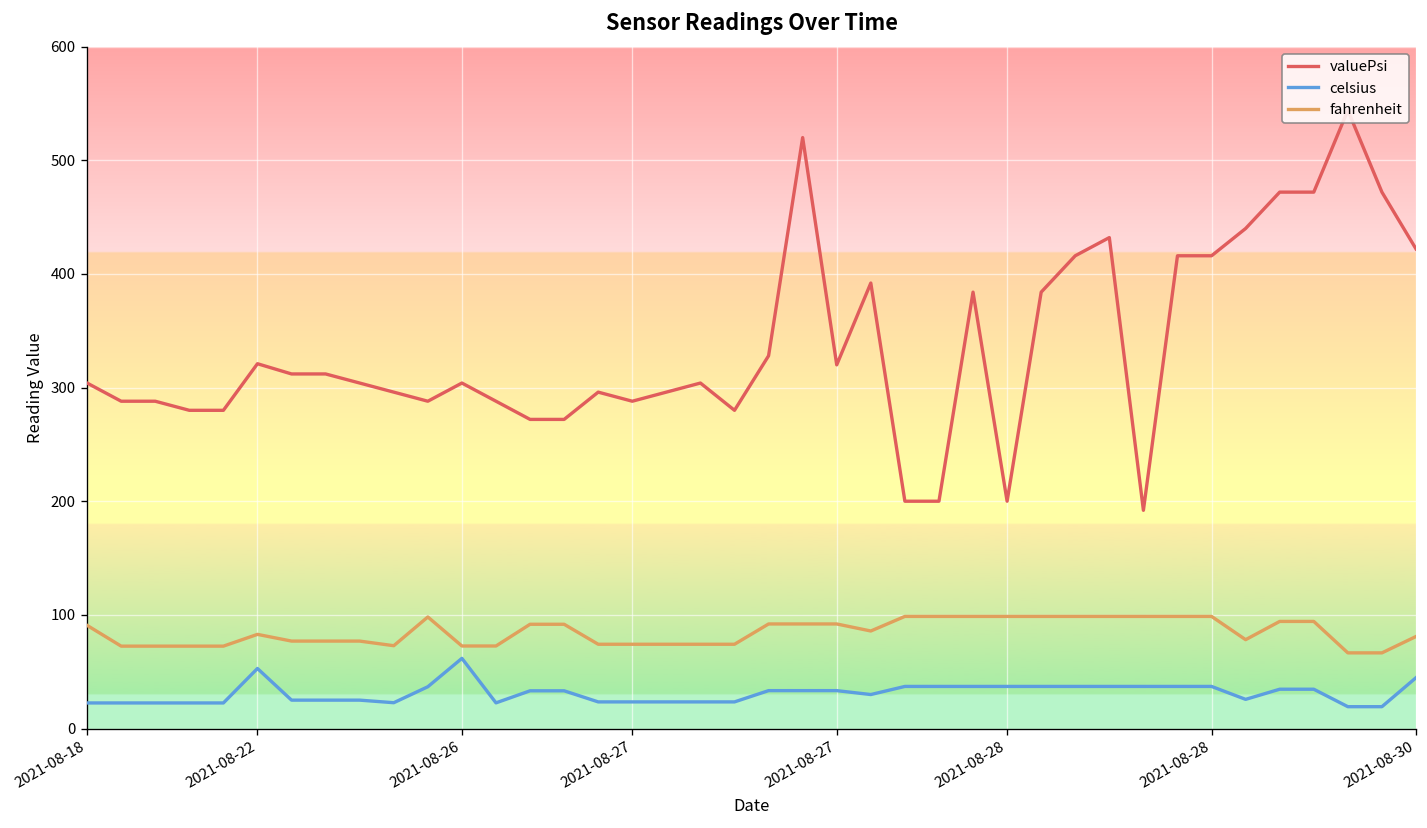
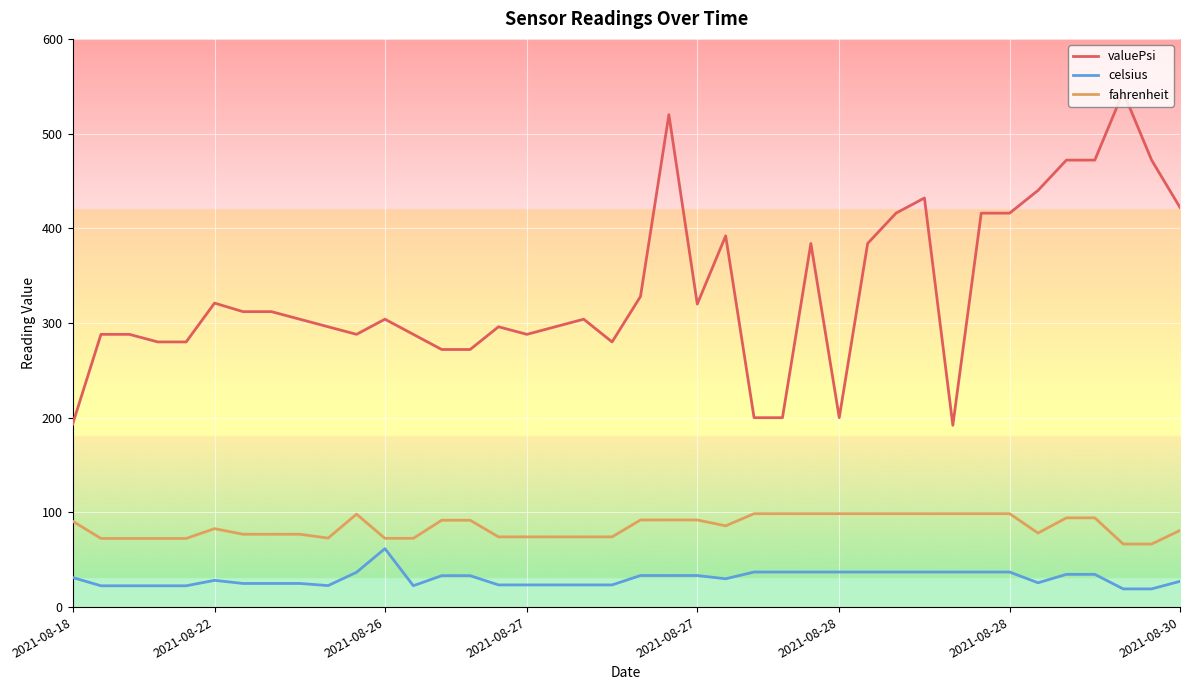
  {
    "valuePsi": {
-     "2021-08-18": 300,
+     "2021-08-18": 190,
      "2021-08-22": 320,
      "2021-08-26": 300,
      "2021-08-30": 420
    },
    "celsius": {
-     "2021-08-18": 20,
-     "2021-08-22": 50,
+     "2021-08-18": 30,
+     "2021-08-22": 30,
      "2021-08-26": 60,
-     "2021-08-30": 40
+     "2021-08-30": 30
    },
    "fahrenheit": {
      "2021-08-18": 90,
      "2021-08-22": 80,
      "2021-08-26": 70,
      "2021-08-30": 80
    }
  }
